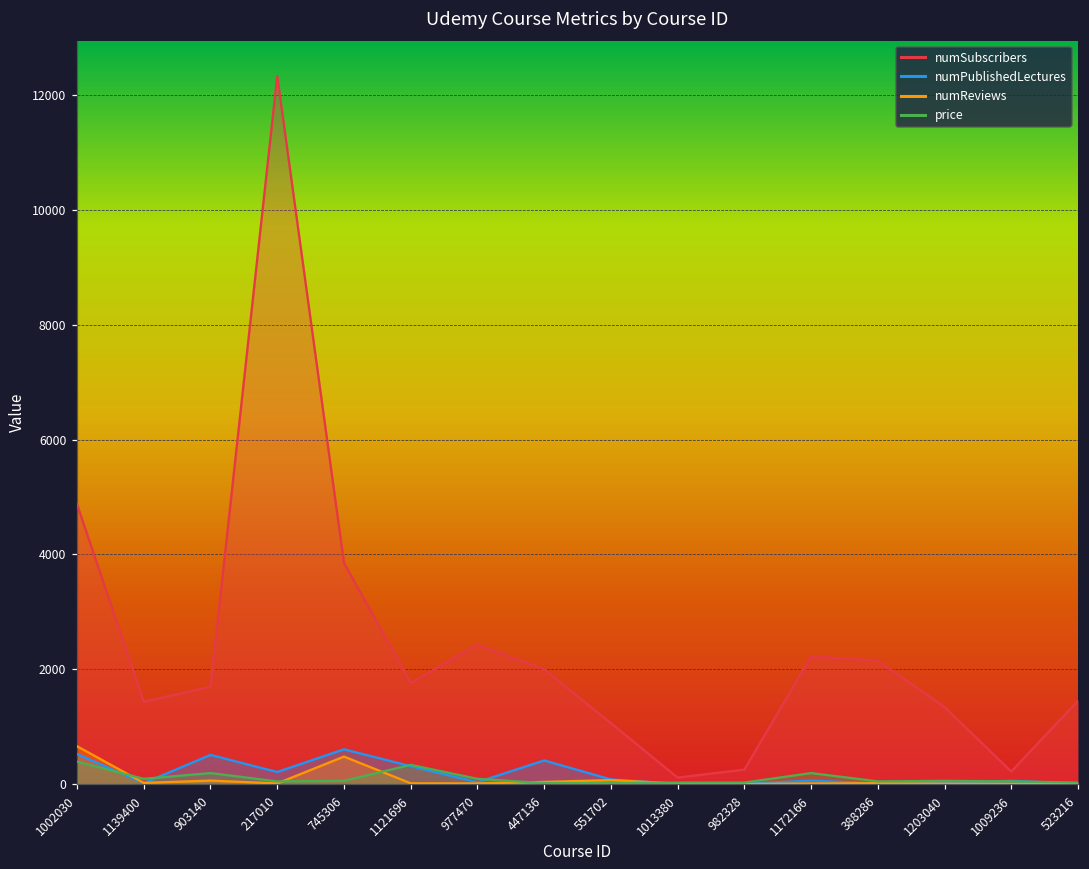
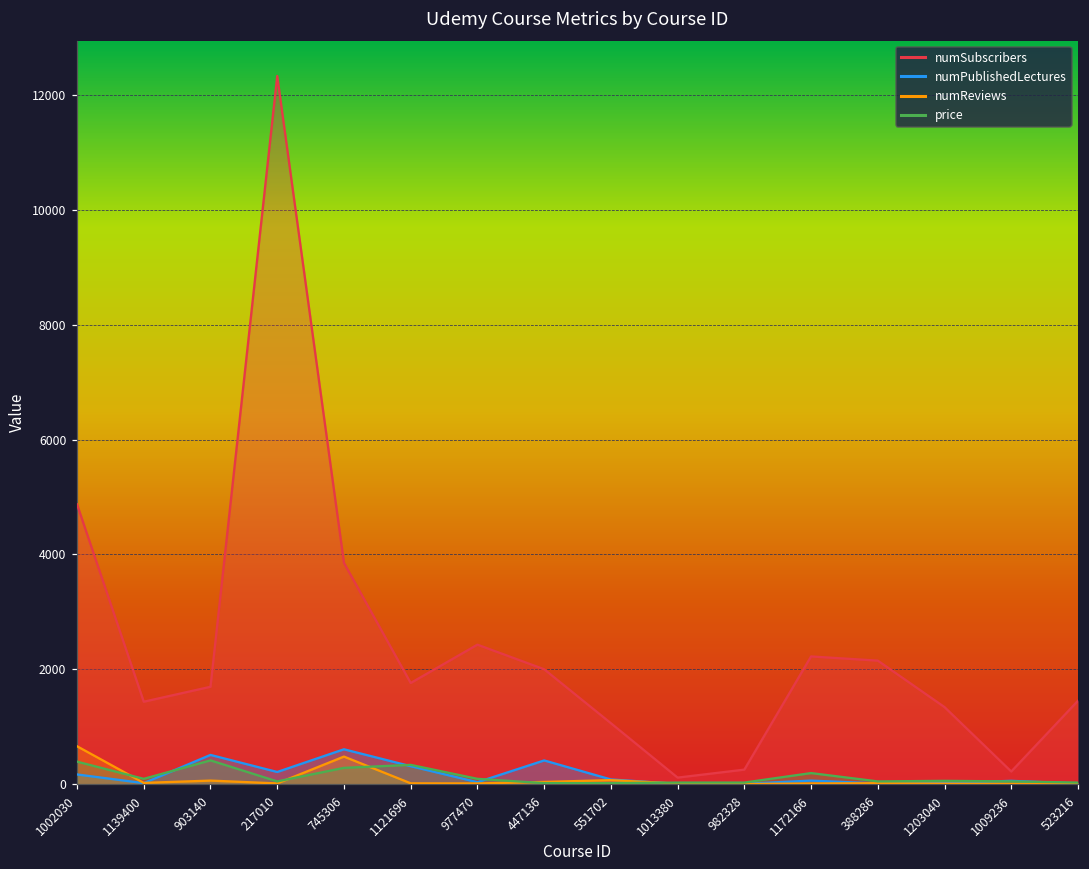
  {
    "numPublishedLectures": {
-     "1002030": 500,
+     "1002030": 200,
      "903140": 500,
      "217010": 200,
      "745306": 600,
      "447136": 400,
      "1172166": 100
    },
    "price": {
      "1002030": 400,
      "1139400": 100,
-     "903140": 200,
-     "745306": 100,
+     "903140": 400,
+     "745306": 300,
      "977470": 100,
      "551702": 0,
      "1172166": 200
    }
  }
